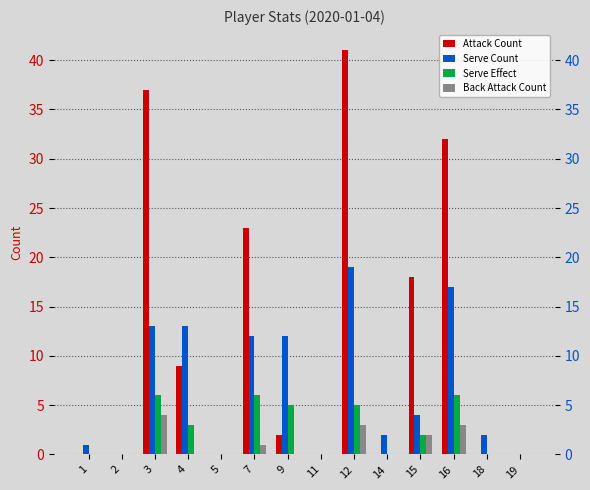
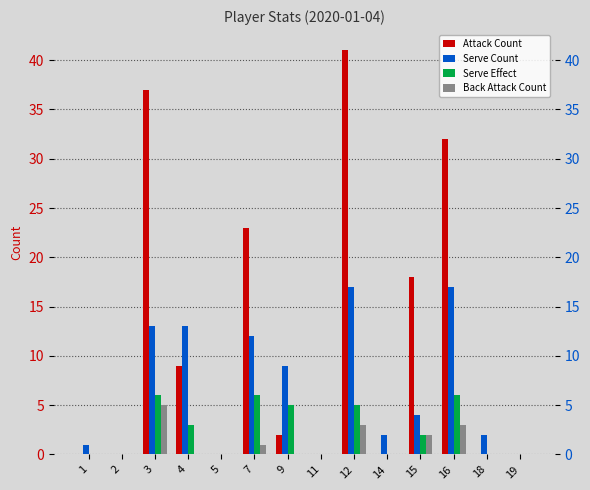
  {
    "Attack Count": {
      "1": 0,
      "2": 0,
      "3": 37,
      "4": 9,
      "5": 0,
      "7": 23,
      "9": 2,
      "11": 0,
      "12": 41,
      "14": 0,
      "15": 18,
      "16": 32,
      "18": 0,
      "19": 0
    },
    "Serve Count": {
      "1": 1,
      "2": 0,
      "3": 13,
      "4": 13,
      "5": 0,
      "7": 12,
-     "9": 12,
+     "9": 9,
      "11": 0,
-     "12": 19,
+     "12": 17,
      "14": 2,
      "15": 4,
      "16": 17,
      "18": 2,
      "19": 0
    },
    "Serve Effect": {
      "1": 0,
      "2": 0,
      "3": 6,
      "4": 3,
      "5": 0,
      "7": 6,
      "9": 5,
      "11": 0,
      "12": 5,
      "14": 0,
      "15": 2,
      "16": 6,
      "18": 0,
      "19": 0
    },
    "Back Attack Count": {
      "1": 0,
      "2": 0,
-     "3": 4,
+     "3": 5,
      "4": 0,
      "5": 0,
      "7": 1,
      "9": 0,
      "11": 0,
      "12": 3,
      "14": 0,
      "15": 2,
      "16": 3,
      "18": 0,
      "19": 0
    }
  }
